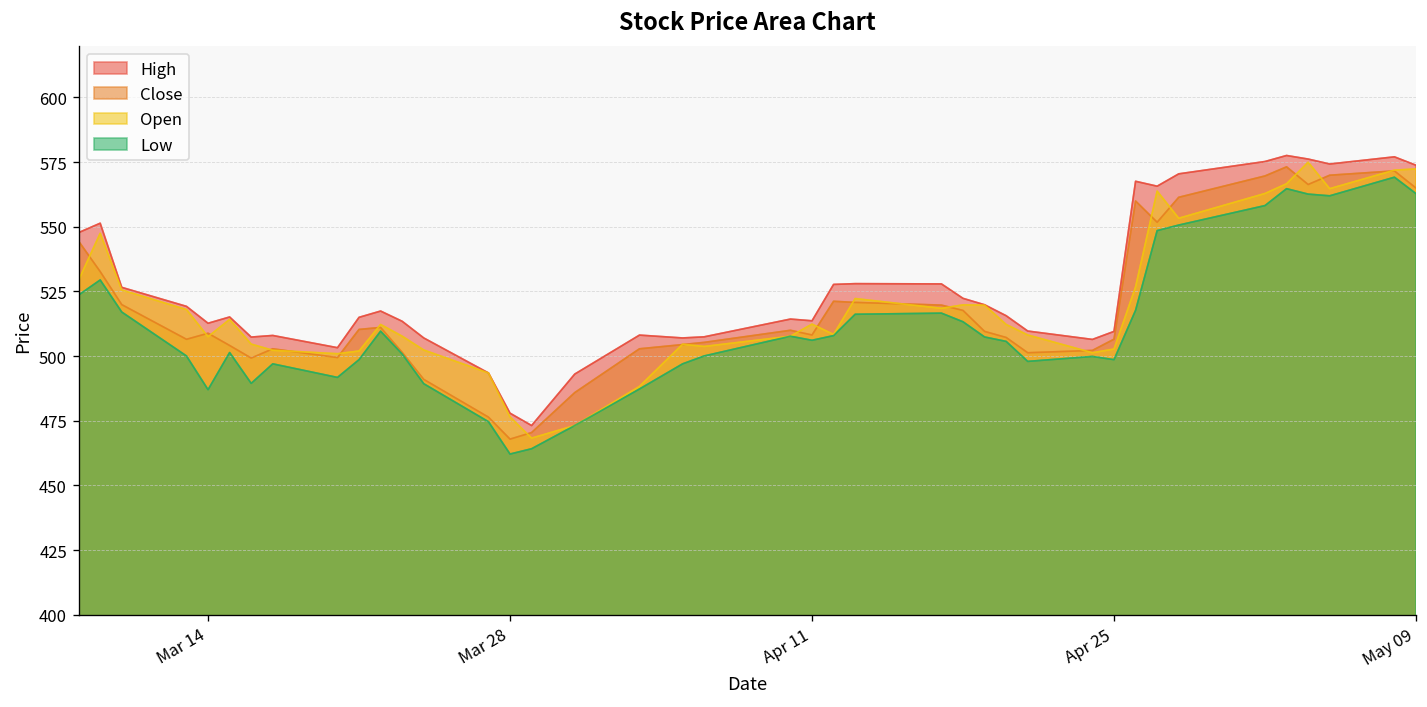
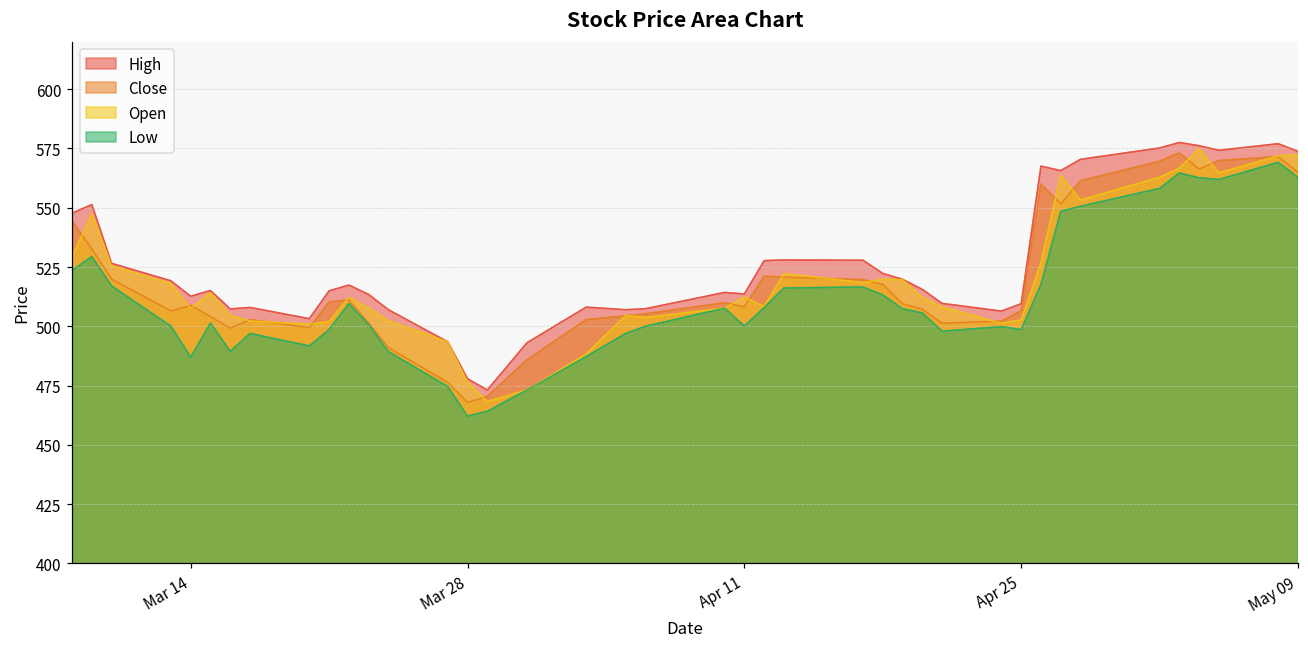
  {
    "Low": {
      "Mar 14": 487,
      "Mar 28": 462,
-     "Apr 11": 506,
+     "Apr 11": 500,
      "Apr 25": 499,
      "May 09": 563
    }
  }
